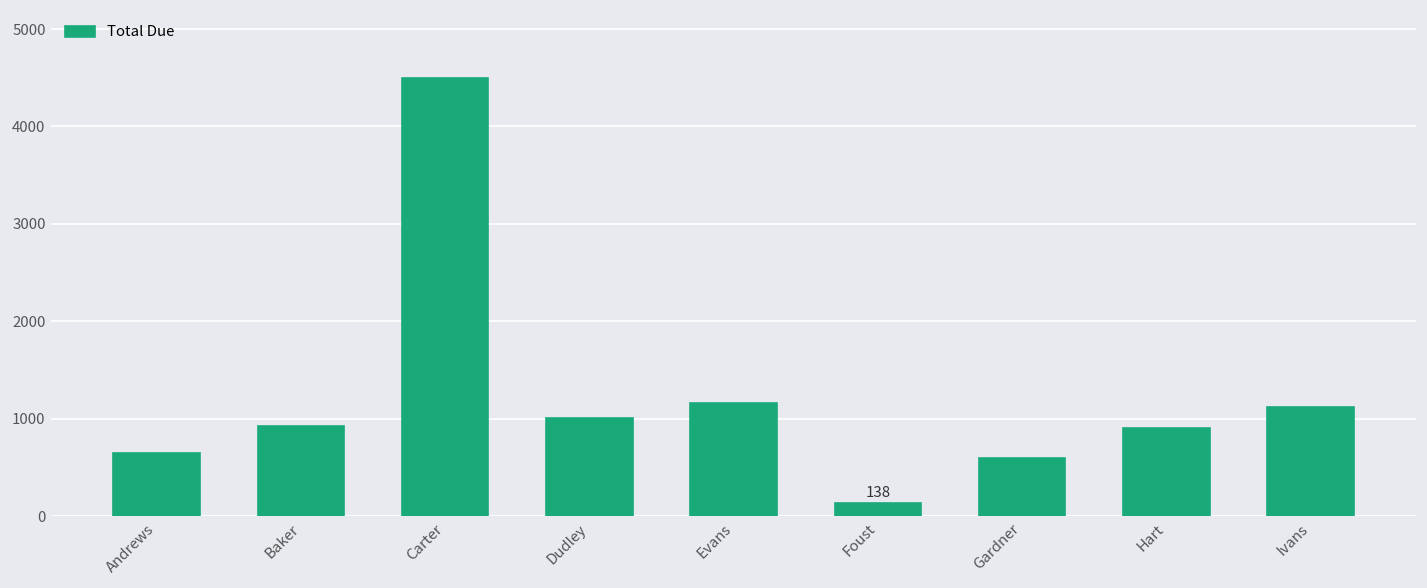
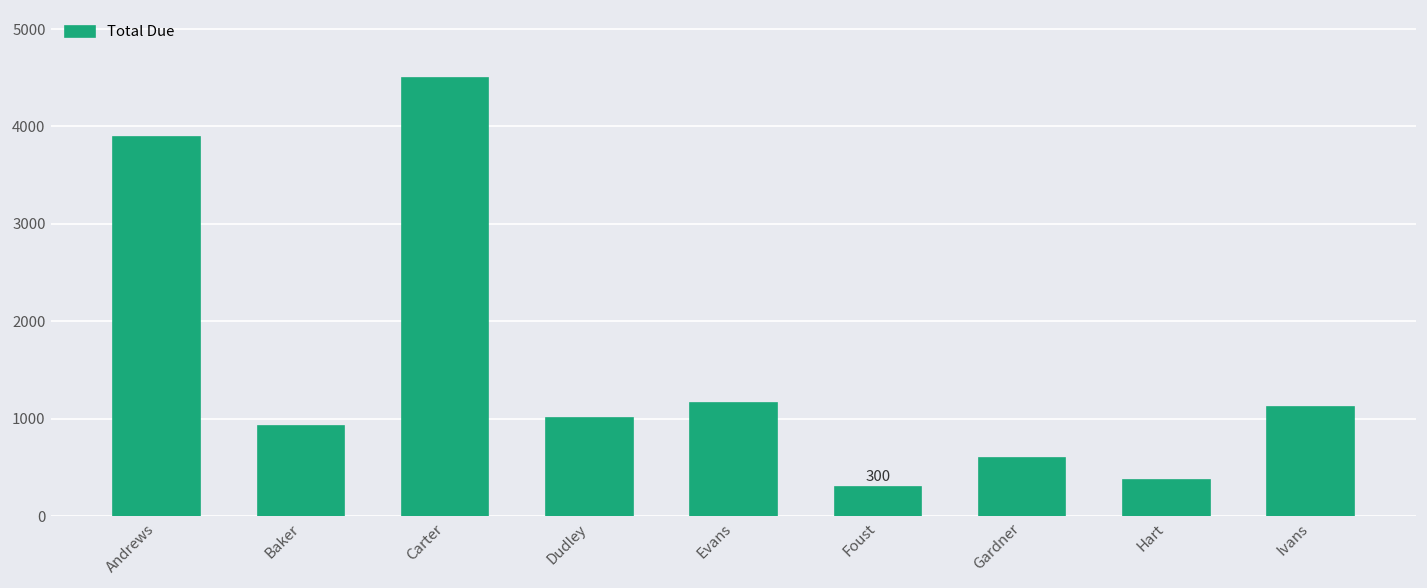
  {
-   "Andrews": 700,
-   "Foust": 138,
-   "Hart": 900
+   "Andrews": 3900,
+   "Foust": 300,
+   "Hart": 400
  }
